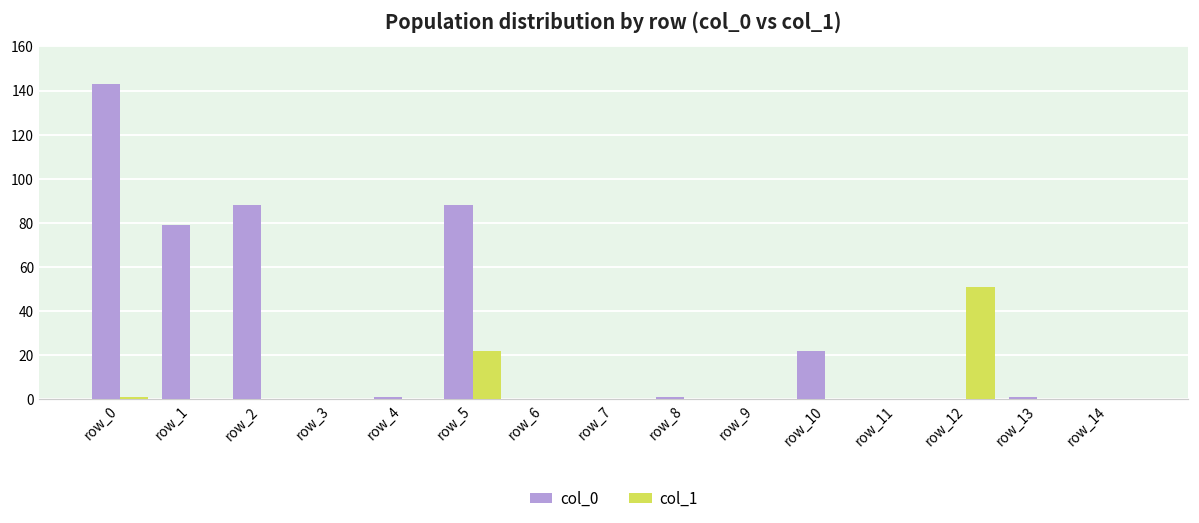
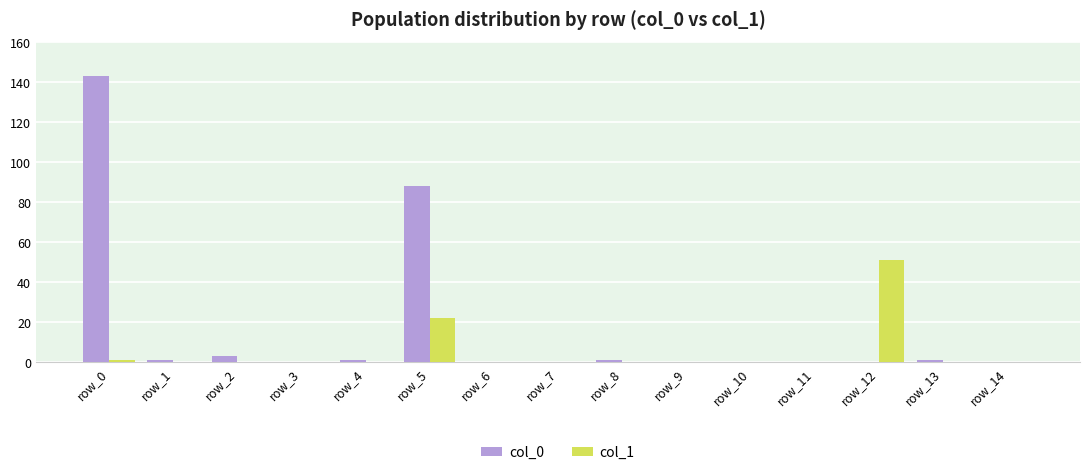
  {
    "col_0": {
      "row_0": 143,
-     "row_1": 79,
-     "row_2": 88,
+     "row_1": 1,
+     "row_2": 3,
      "row_3": 0,
      "row_5": 88,
      "row_6": 0,
      "row_7": 0,
      "row_9": 0,
-     "row_10": 22,
+     "row_10": 0,
      "row_11": 0,
      "row_12": 0,
      "row_14": 0
    },
    "col_1": {
      "row_1": 0,
      "row_2": 0,
      "row_3": 0,
      "row_4": 0,
      "row_5": 22,
      "row_6": 0,
      "row_7": 0,
      "row_8": 0,
      "row_9": 0,
      "row_10": 0,
      "row_11": 0,
      "row_12": 51,
      "row_13": 0,
      "row_14": 0
    }
  }
